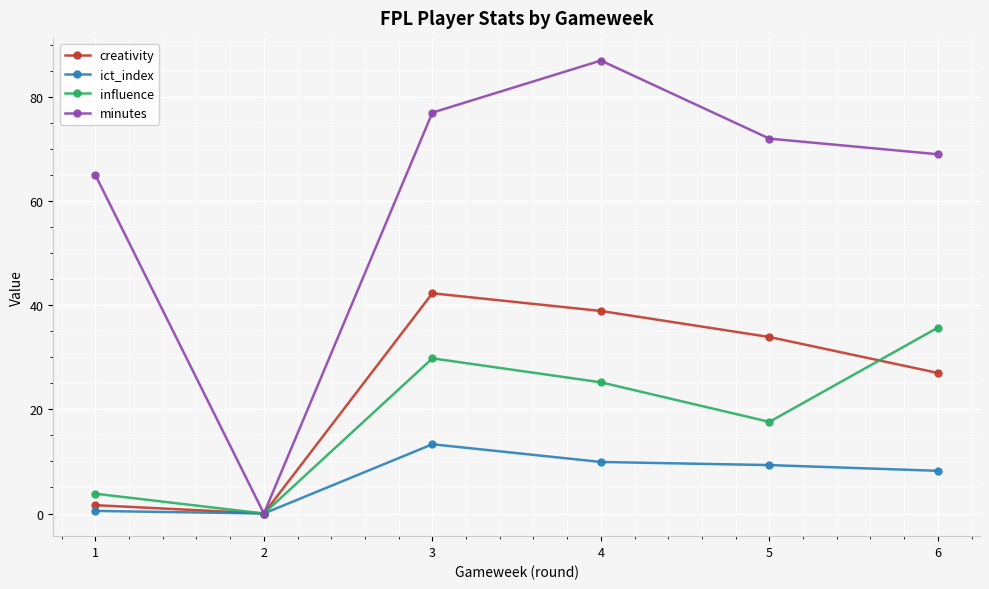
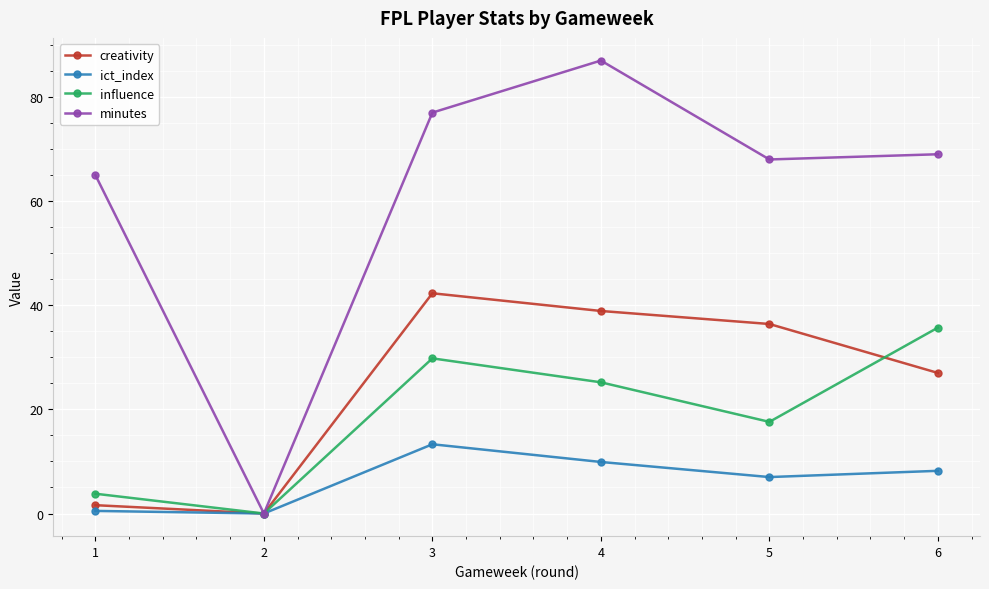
  {
    "creativity": {
      "1": 2,
      "3": 42,
      "4": 39,
-     "5": 34,
+     "5": 36,
      "6": 27
    },
    "ict_index": {
      "1": 1,
      "3": 13,
      "4": 10,
-     "5": 9,
+     "5": 7,
      "6": 8
    },
    "influence": {
      "1": 4,
      "3": 30,
      "4": 25,
      "5": 18,
      "6": 36
    },
    "minutes": {
      "1": 65,
      "3": 77,
      "4": 87,
-     "5": 72,
+     "5": 68,
      "6": 69
    }
  }
